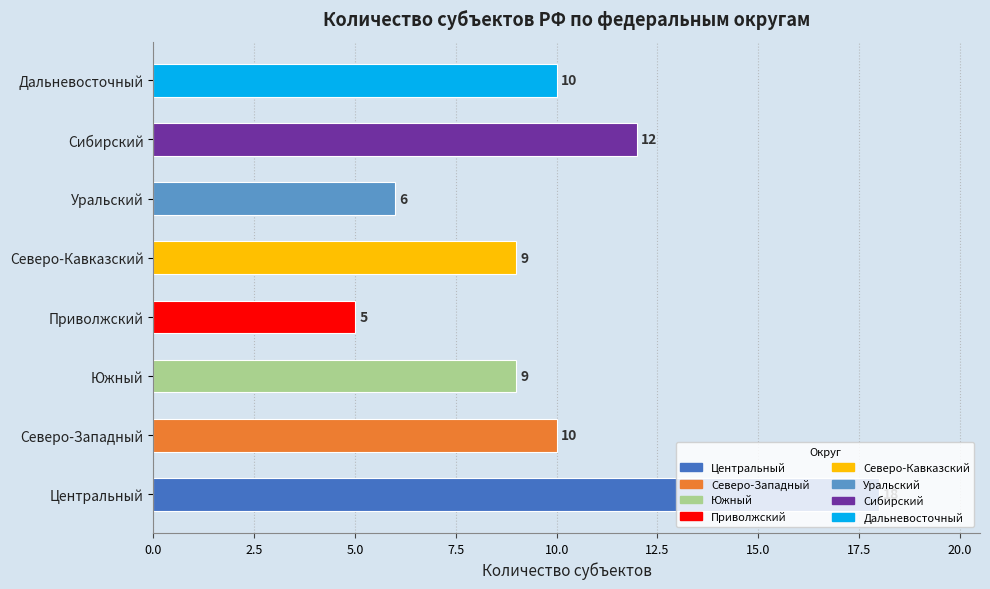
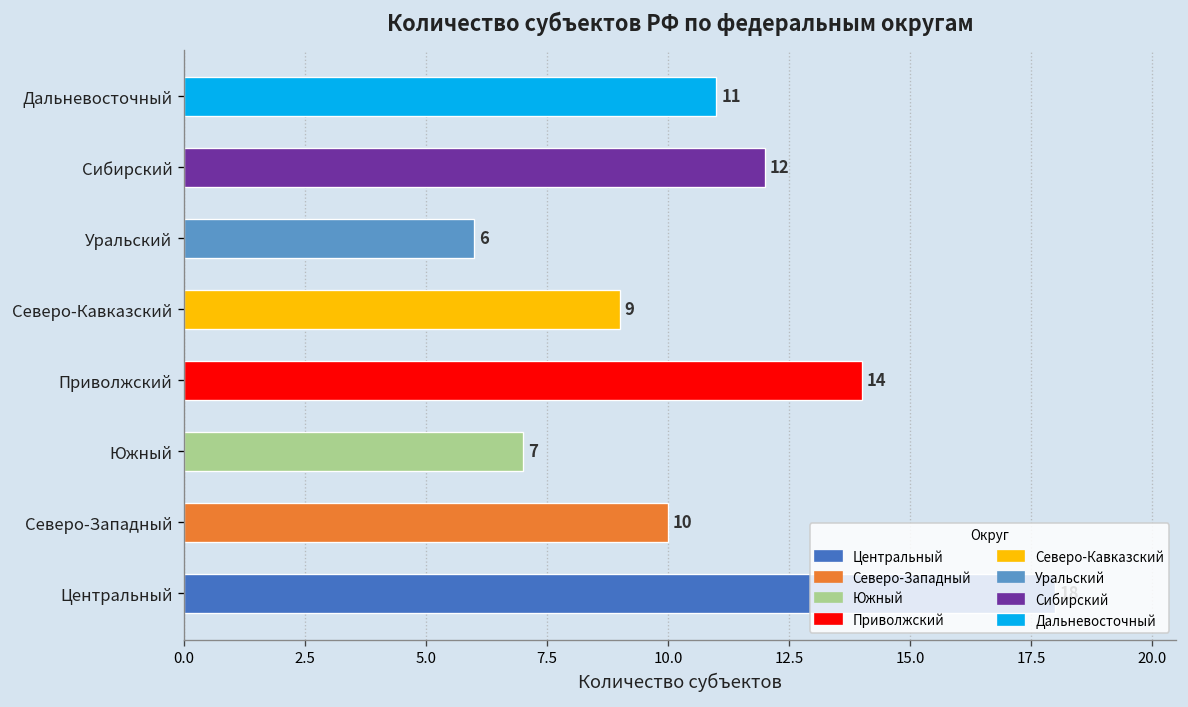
  {
-   "Дальневосточный": 10,
+   "Дальневосточный": 11,
    "Сибирский": 12,
    "Уральский": 6,
    "Северо-Кавказский": 9,
-   "Приволжский": 5,
-   "Южный": 9,
+   "Приволжский": 14,
+   "Южный": 7,
    "Северо-Западный": 10
  }
